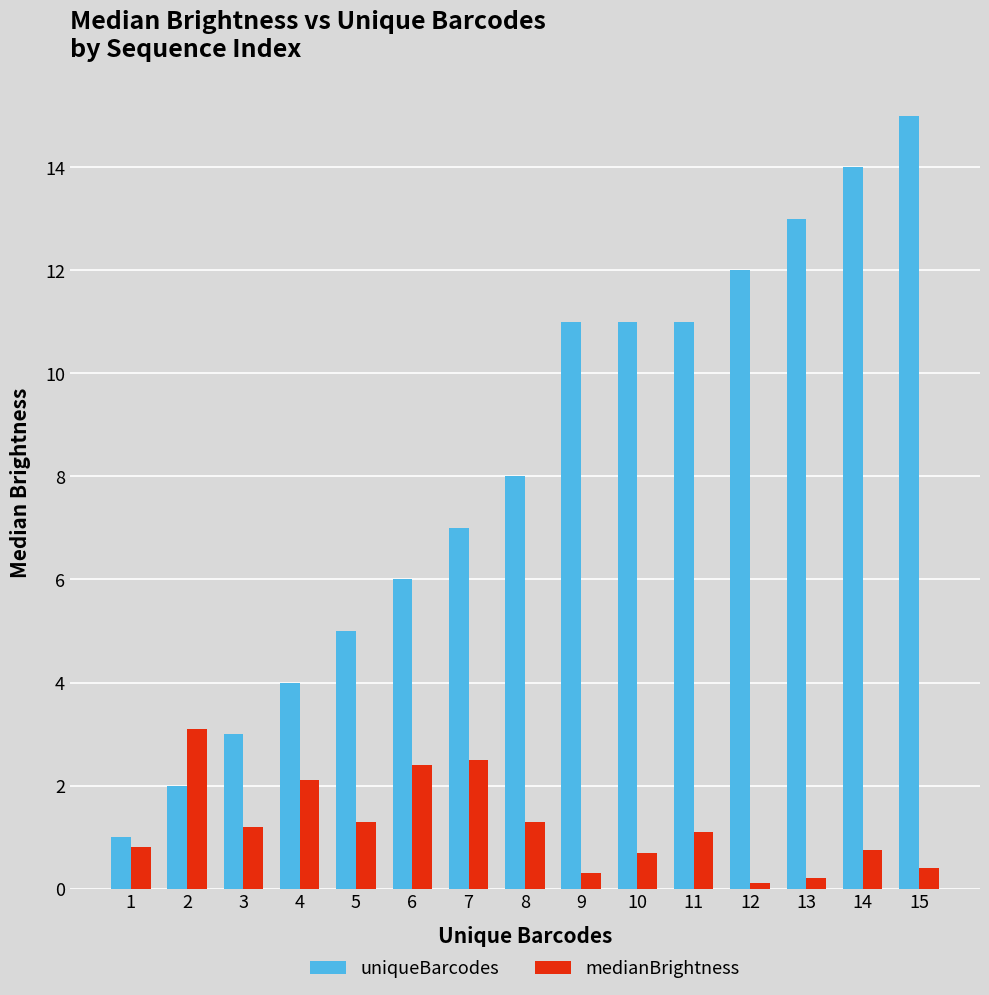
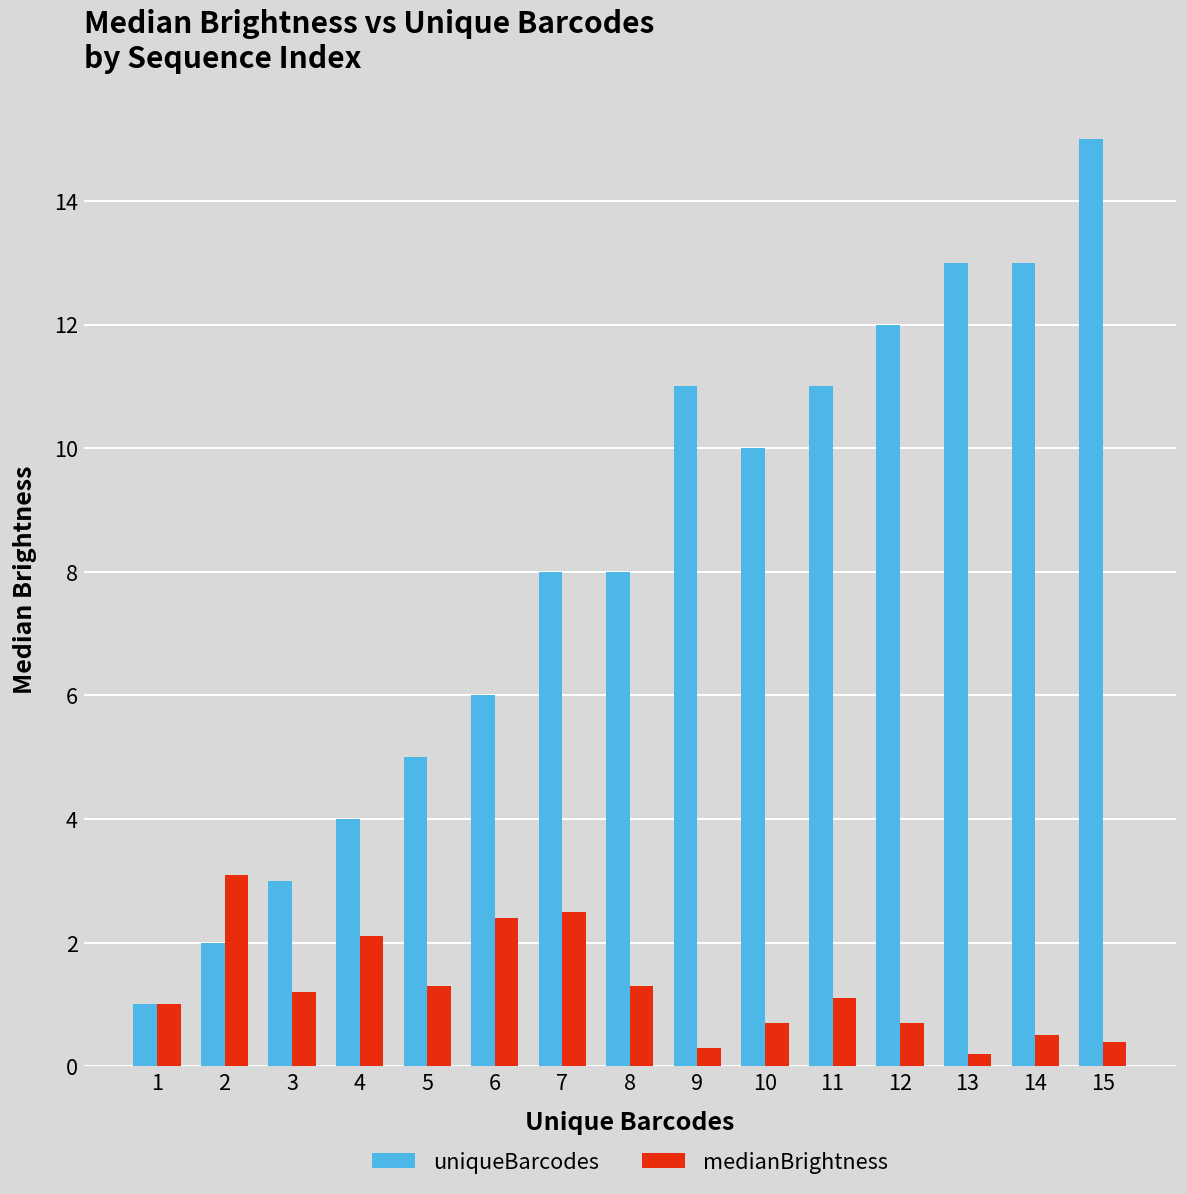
  {
    "uniqueBarcodes": {
      "1": 1,
      "2": 2,
      "3": 3,
      "4": 4,
      "5": 5,
      "6": 6,
-     "7": 7,
+     "7": 8,
      "8": 8,
      "9": 11,
-     "10": 11,
+     "10": 10,
      "11": 11,
      "12": 12,
      "13": 13,
-     "14": 14,
+     "14": 13,
      "15": 15
    },
    "medianBrightness": {
-     "1": 0.8,
+     "1": 1.0,
      "2": 3.1,
      "3": 1.2,
      "4": 2.1,
      "5": 1.3,
      "6": 2.4,
      "7": 2.5,
      "8": 1.3,
      "9": 0.3,
      "10": 0.7,
      "11": 1.1,
-     "12": 0.1,
+     "12": 0.7,
      "13": 0.2,
-     "14": 0.8,
+     "14": 0.5,
      "15": 0.4
    }
  }
